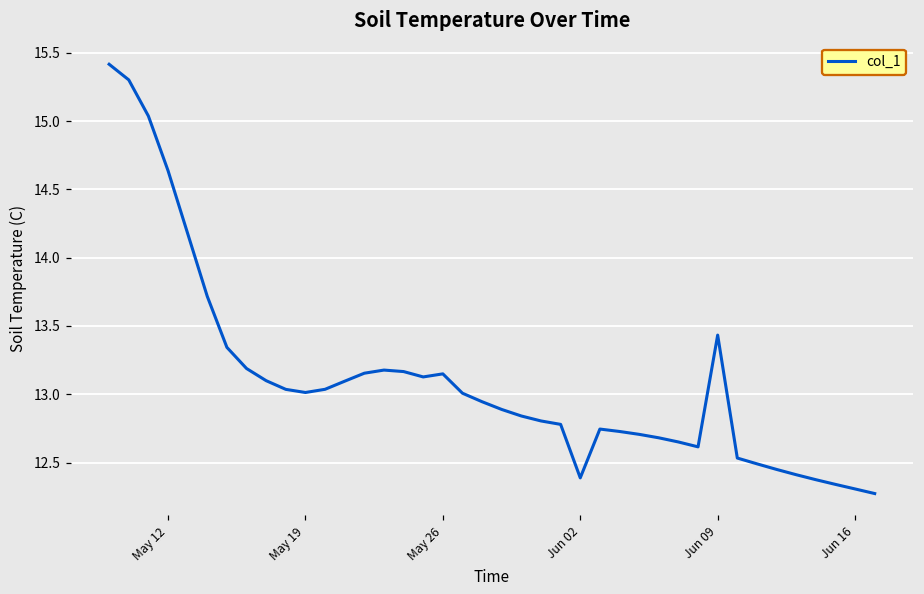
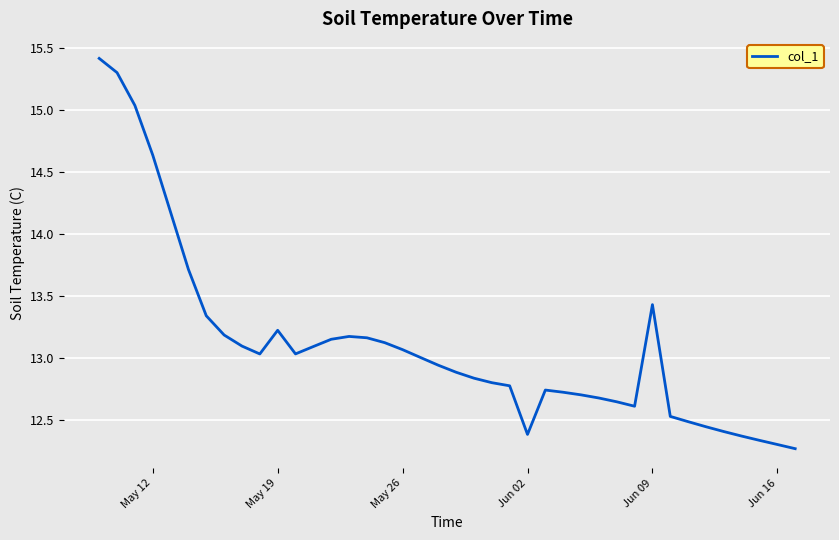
  {
    "May 12": 14.64,
-   "May 19": 13.01,
-   "May 26": 13.15,
+   "May 19": 13.23,
+   "May 26": 13.07,
    "Jun 02": 12.39,
    "Jun 09": 13.43,
    "Jun 16": 12.31
  }
